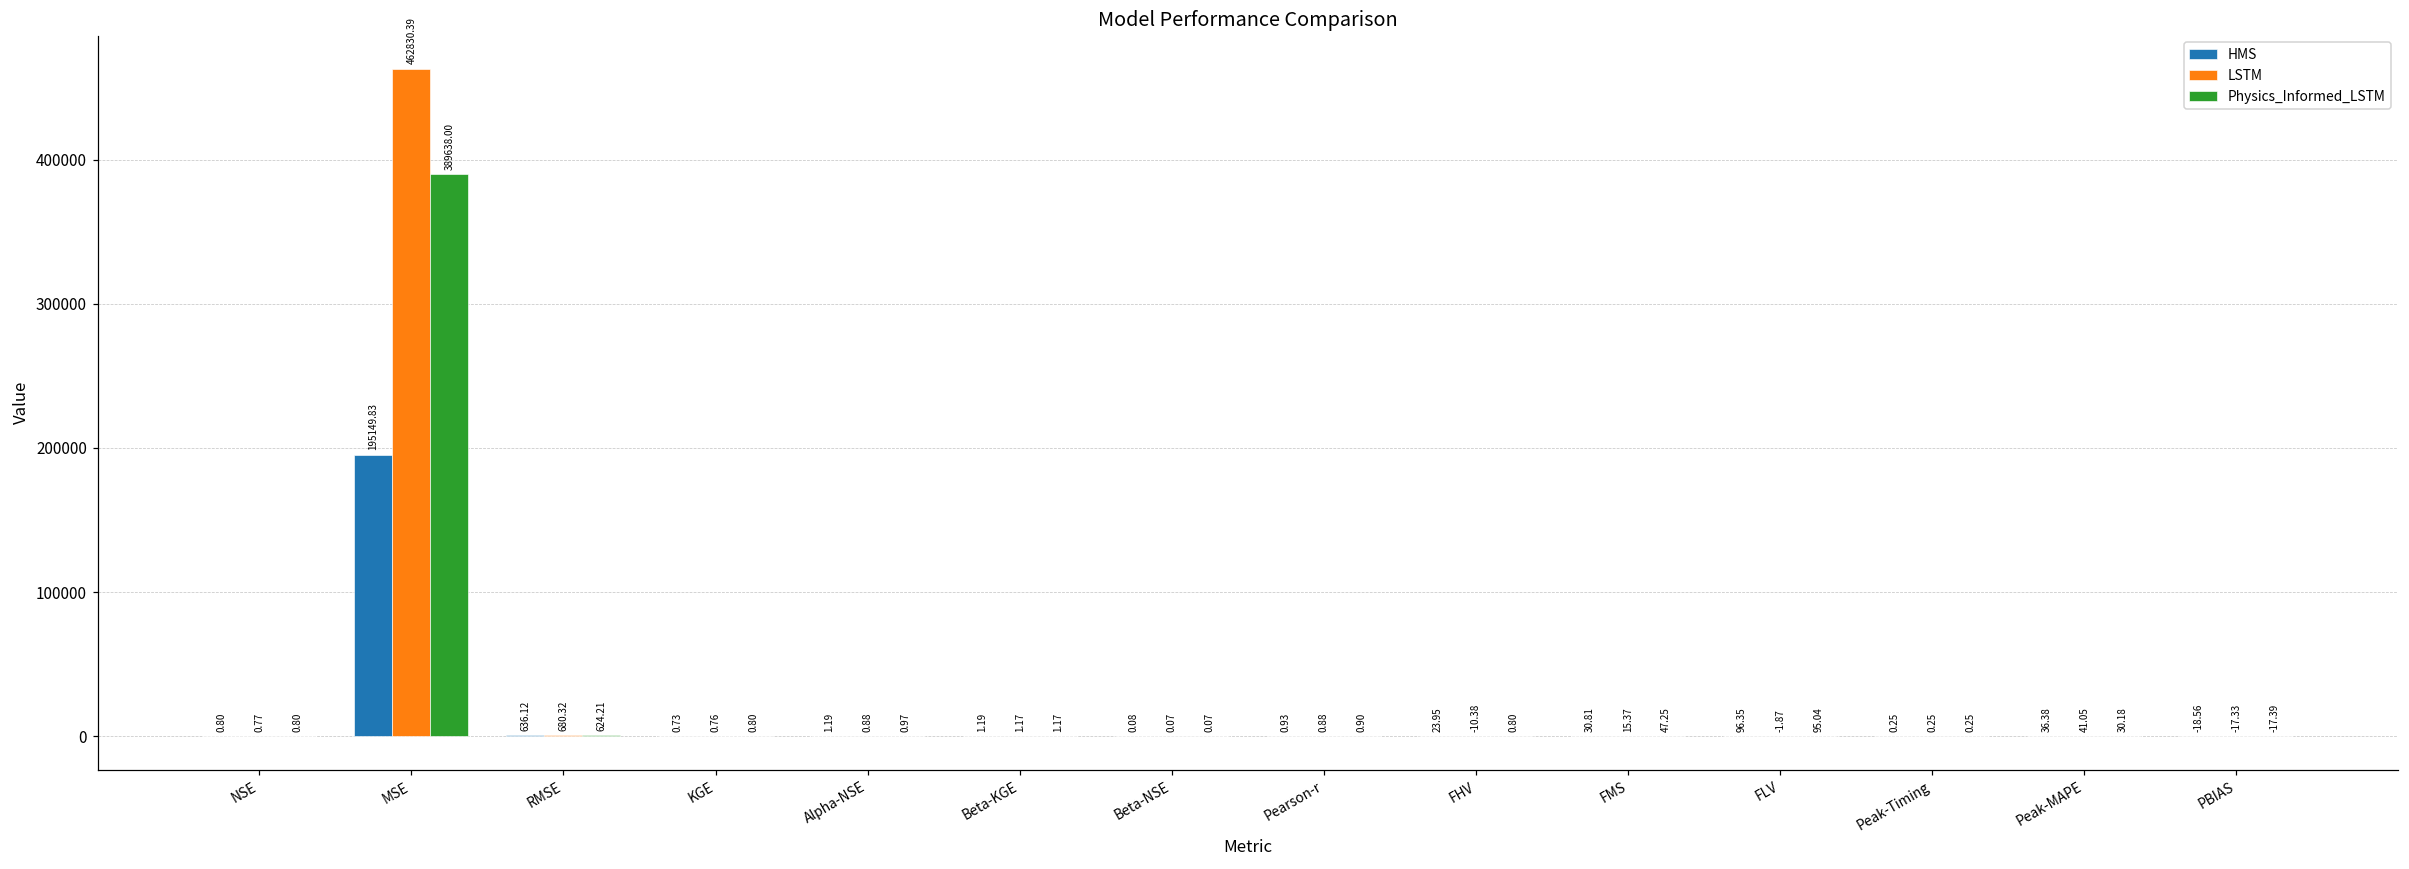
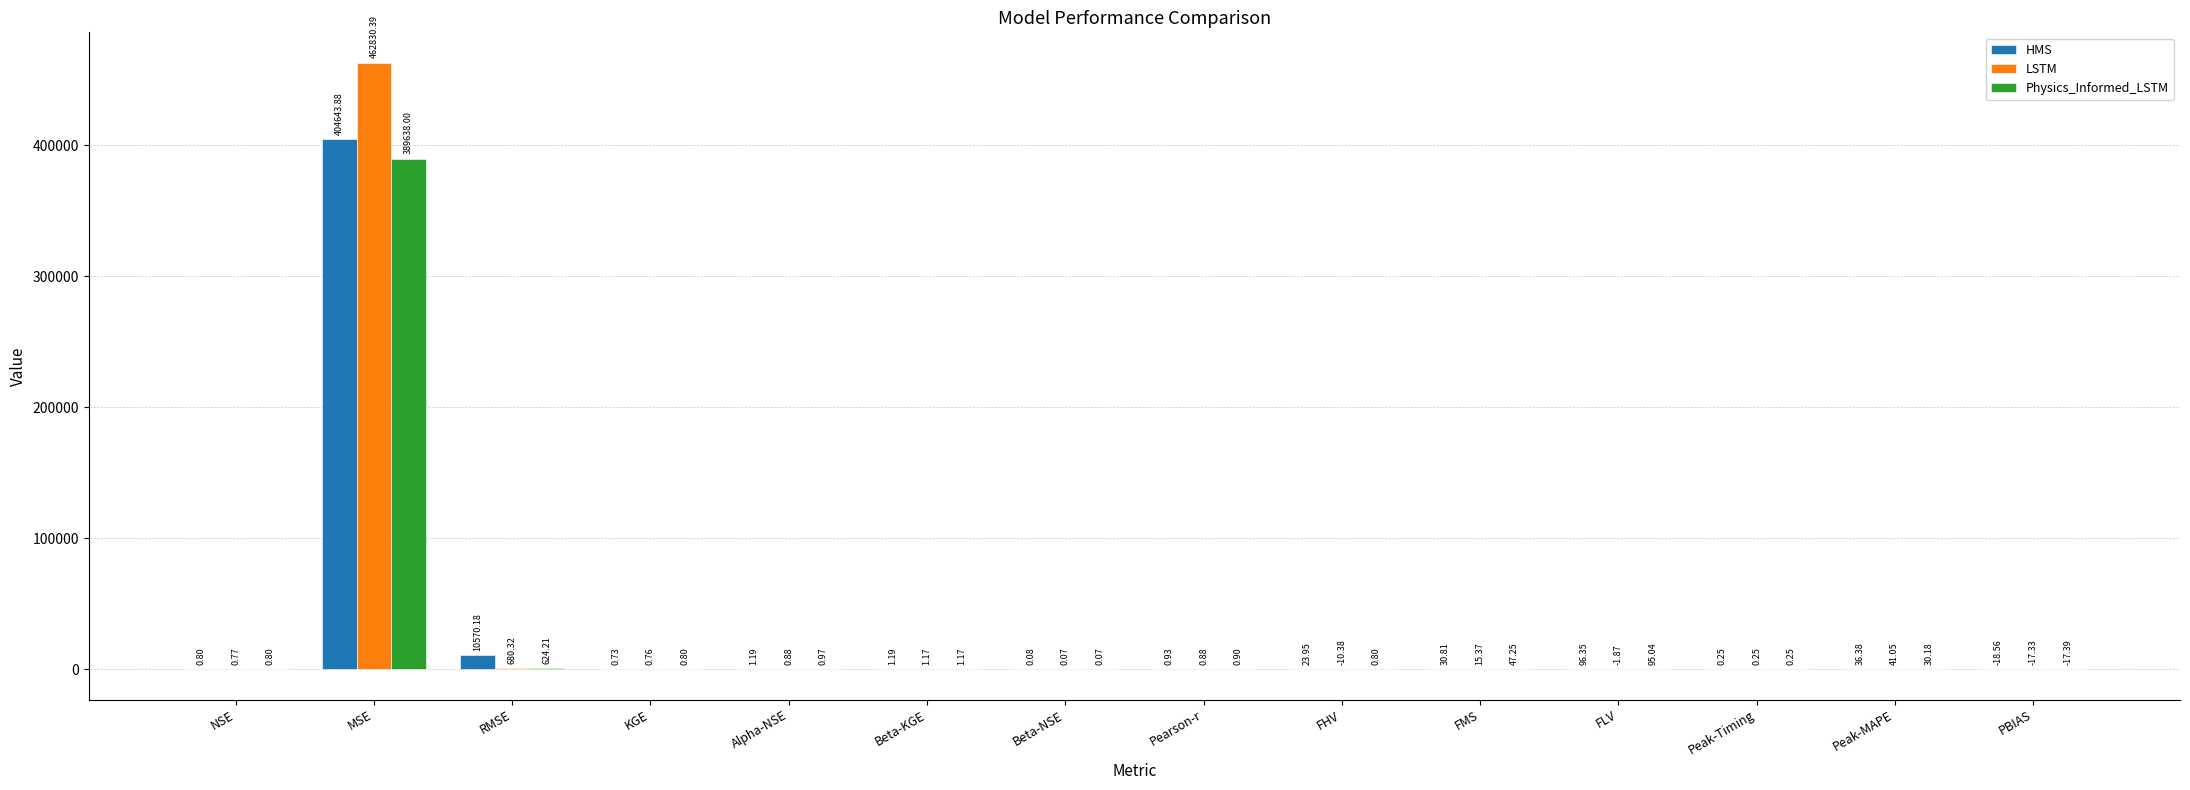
  {
    "HMS": {
      "NSE": 0.80,
-     "MSE": 195149.83,
-     "RMSE": 636.12,
+     "MSE": 404643.88,
+     "RMSE": 10570.18,
      "KGE": 0.73,
      "Alpha-NSE": 1.19,
      "Beta-KGE": 1.19,
      "Beta-NSE": 0.08,
      "Pearson-r": 0.93,
      "FHV": 23.95,
      "FMS": 30.81,
      "FLV": 96.35,
      "Peak-Timing": 0.25,
      "Peak-MAPE": 36.38,
      "PBIAS": -18.56
    },
    "LSTM": {
      "NSE": 0.77,
      "MSE": 462830.39,
      "RMSE": 680.32,
      "KGE": 0.76,
      "Alpha-NSE": 0.88,
      "Beta-KGE": 1.17,
      "Beta-NSE": 0.07,
      "Pearson-r": 0.88,
      "FHV": -10.38,
      "FMS": 15.37,
      "FLV": -1.87,
      "Peak-Timing": 0.25,
      "Peak-MAPE": 41.05,
      "PBIAS": -17.33
    },
    "Physics_Informed_LSTM": {
      "NSE": 0.80,
      "MSE": 389638.00,
      "RMSE": 624.21,
      "KGE": 0.80,
      "Alpha-NSE": 0.97,
      "Beta-KGE": 1.17,
      "Beta-NSE": 0.07,
      "Pearson-r": 0.90,
      "FHV": 0.80,
      "FMS": 47.25,
      "FLV": 95.04,
      "Peak-Timing": 0.25,
      "Peak-MAPE": 30.18,
      "PBIAS": -17.39
    }
  }
